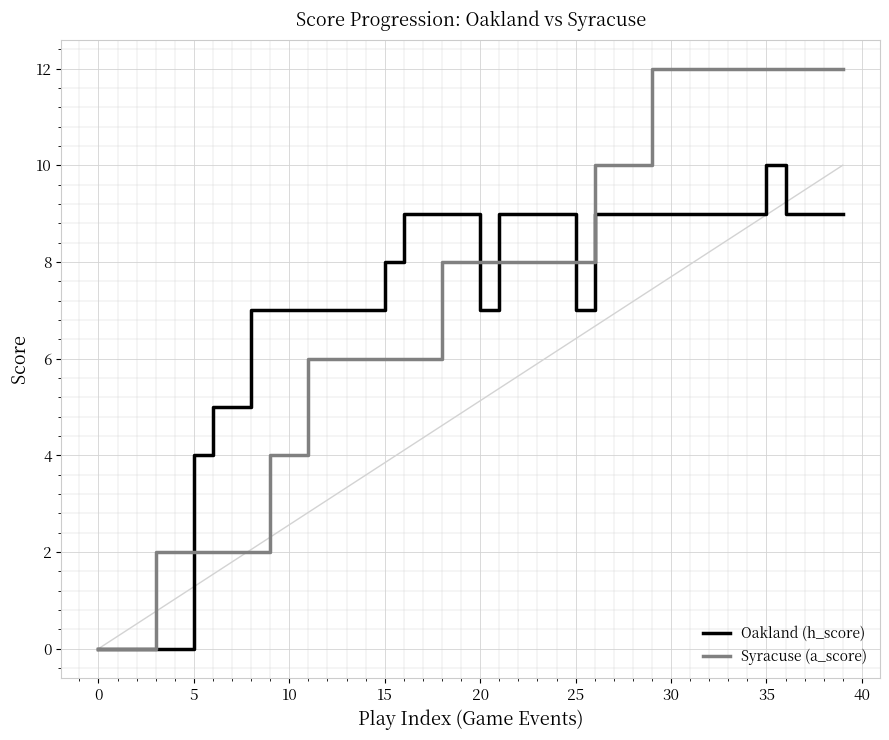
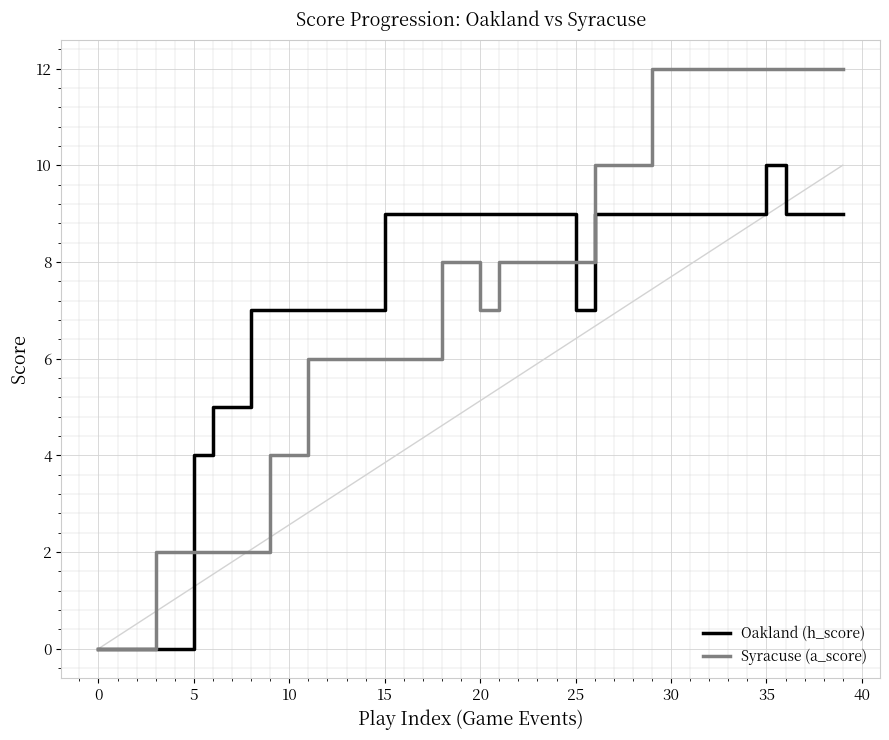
  {
    "Oakland (h_score)": {
      "5": 4,
      "10": 7,
-     "15": 8,
-     "20": 7,
+     "15": 9,
+     "20": 9,
      "25": 7,
      "30": 9,
      "35": 10
    },
    "Syracuse (a_score)": {
      "5": 2,
      "10": 4,
      "15": 6,
-     "20": 8,
+     "20": 7,
      "25": 8,
      "30": 12,
      "35": 12
    }
  }
